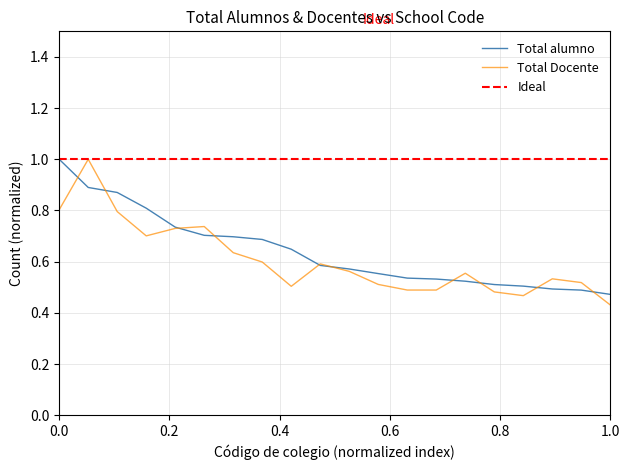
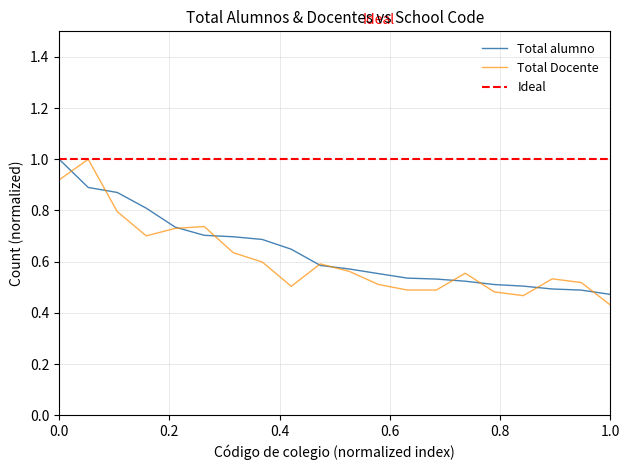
  {
    "Total alumno": {
      "0.0": 1.00,
      "1.0": 0.47
    },
    "Total Docente": {
-     "0.0": 0.80,
+     "0.0": 0.92,
      "1.0": 0.43
    }
  }
